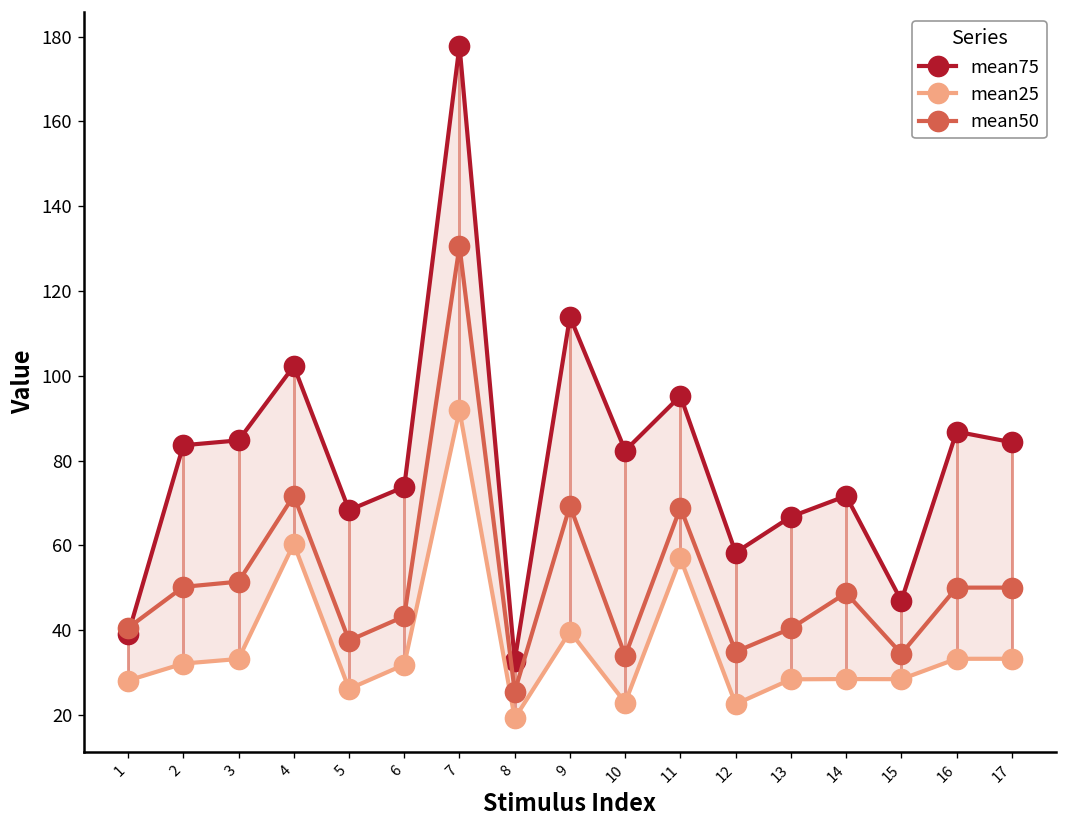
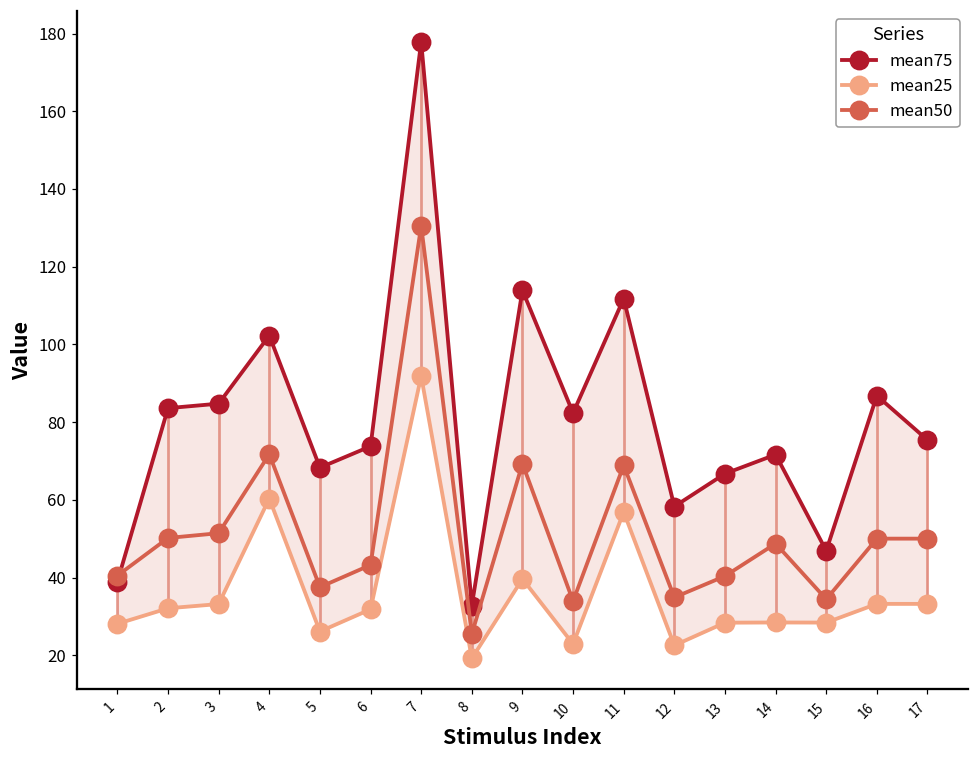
  {
    "mean75": {
-     "11": 95,
-     "17": 84
+     "11": 112,
+     "17": 75
    }
  }
